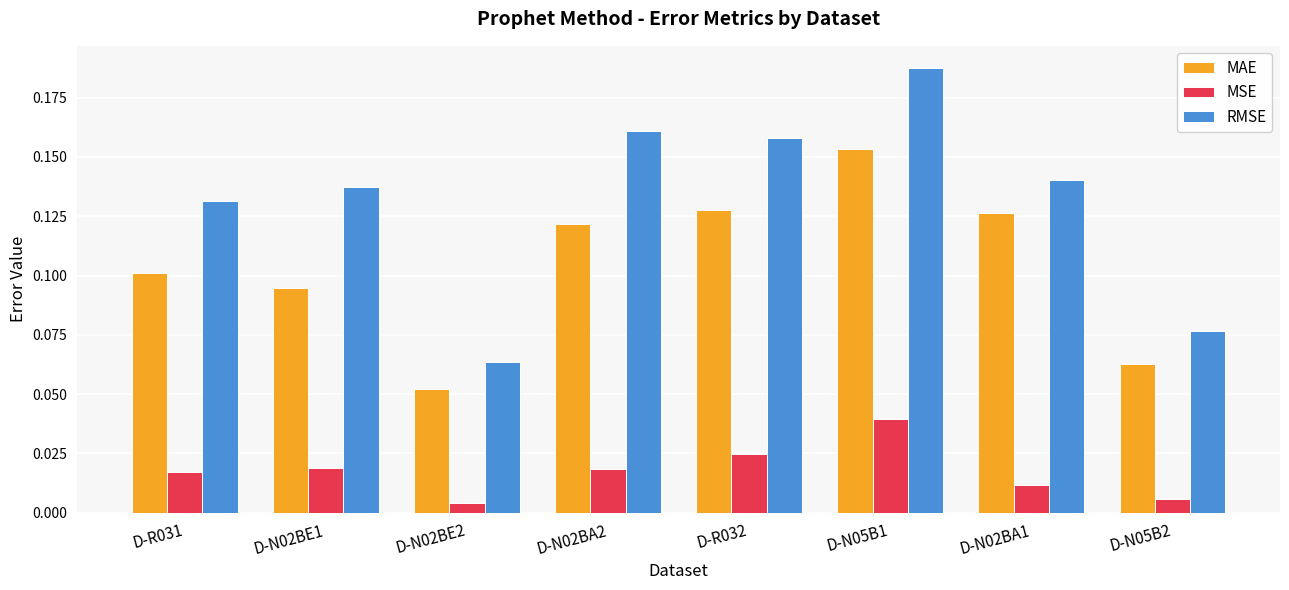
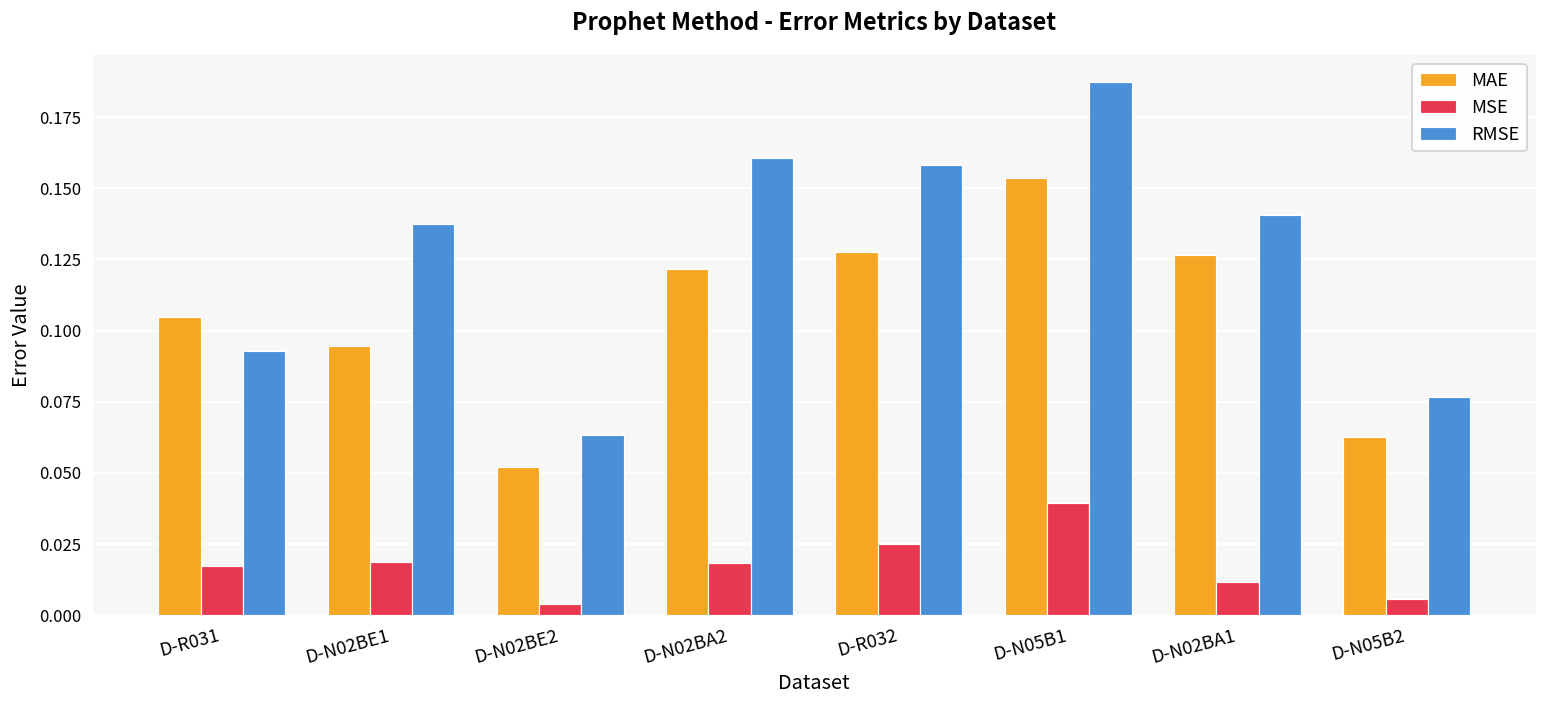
  {
    "MAE": {
-     "D-R031": 0.101,
+     "D-R031": 0.105,
      "D-N02BE1": 0.095,
      "D-N02BE2": 0.052,
      "D-N02BA2": 0.122,
      "D-R032": 0.128,
      "D-N05B1": 0.153,
      "D-N02BA1": 0.127,
      "D-N05B2": 0.063
    },
    "MSE": {
      "D-R031": 0.017,
      "D-N02BE1": 0.019,
      "D-N02BE2": 0.004,
      "D-N02BA2": 0.018,
      "D-R032": 0.025,
      "D-N05B1": 0.040,
      "D-N02BA1": 0.012,
      "D-N05B2": 0.006
    },
    "RMSE": {
-     "D-R031": 0.131,
+     "D-R031": 0.093,
      "D-N02BE1": 0.137,
      "D-N02BE2": 0.063,
      "D-N02BA2": 0.161,
      "D-R032": 0.158,
      "D-N05B1": 0.187,
      "D-N02BA1": 0.140,
      "D-N05B2": 0.077
    }
  }
